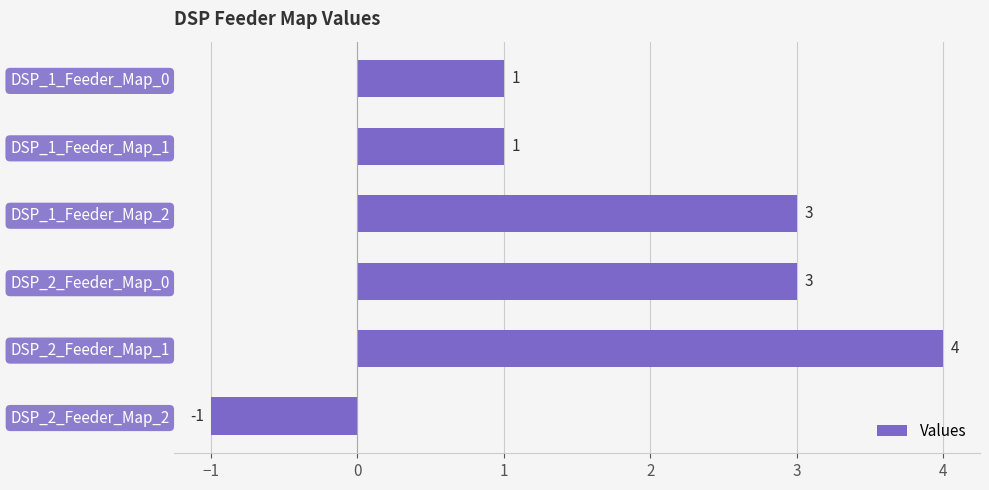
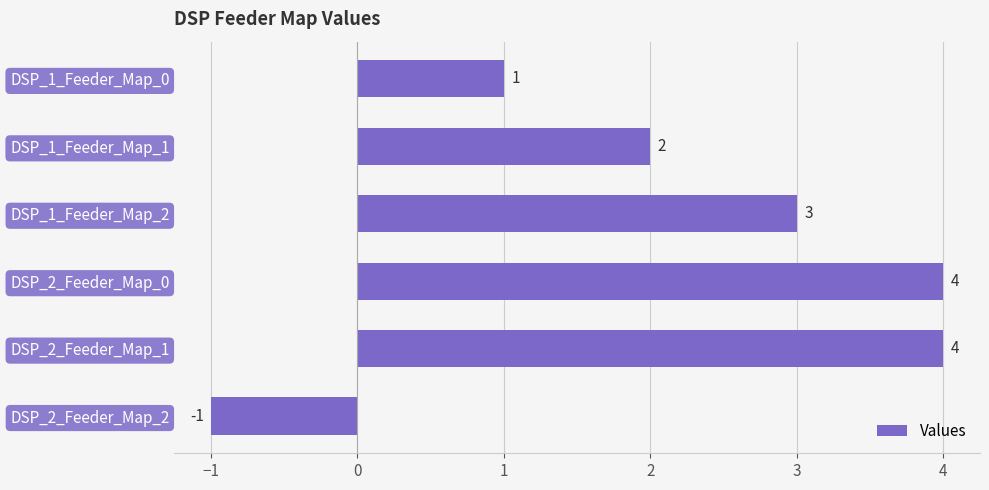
  {
    "DSP_1_Feeder_Map_0": 1,
-   "DSP_1_Feeder_Map_1": 1,
+   "DSP_1_Feeder_Map_1": 2,
    "DSP_1_Feeder_Map_2": 3,
-   "DSP_2_Feeder_Map_0": 3,
+   "DSP_2_Feeder_Map_0": 4,
    "DSP_2_Feeder_Map_1": 4,
    "DSP_2_Feeder_Map_2": -1
  }
